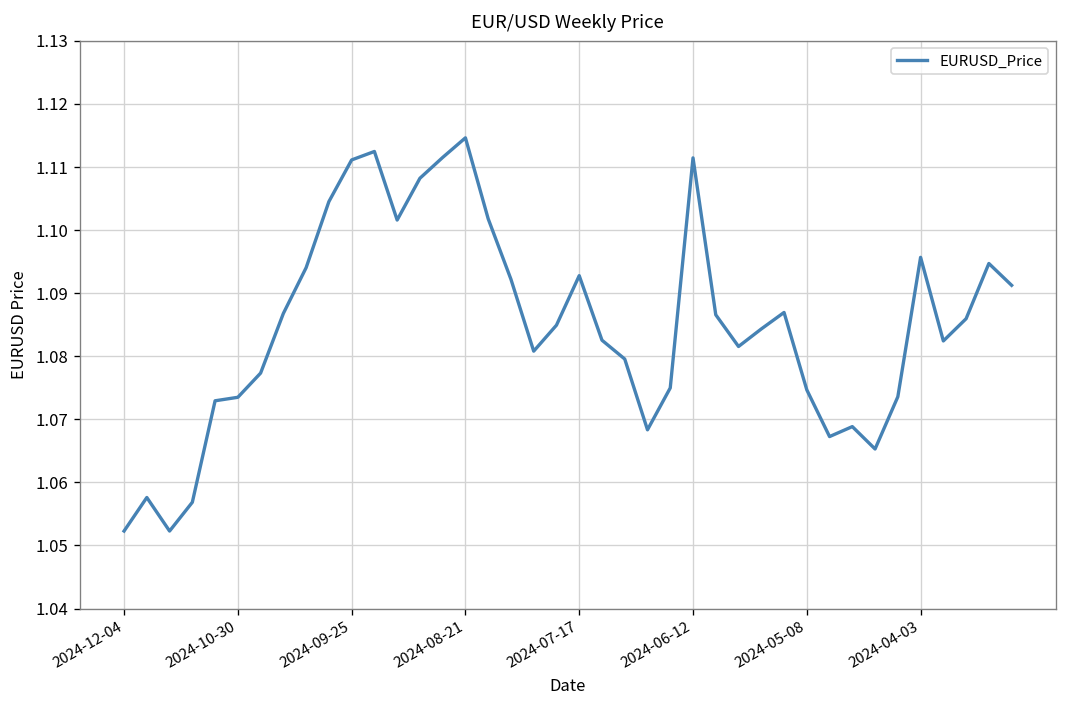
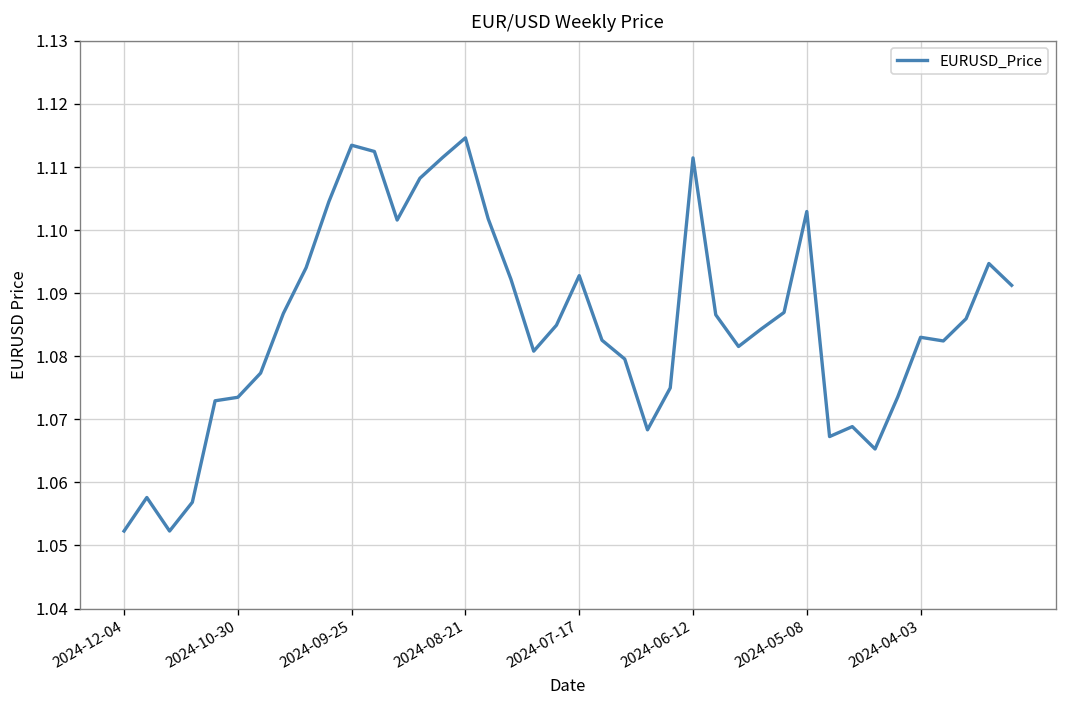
  {
    "2024-12-04": 1.052,
    "2024-10-30": 1.073,
-   "2024-09-25": 1.111,
+   "2024-09-25": 1.113,
    "2024-08-21": 1.115,
    "2024-07-17": 1.093,
    "2024-06-12": 1.111,
-   "2024-05-08": 1.075,
-   "2024-04-03": 1.096
+   "2024-05-08": 1.103,
+   "2024-04-03": 1.083
  }
